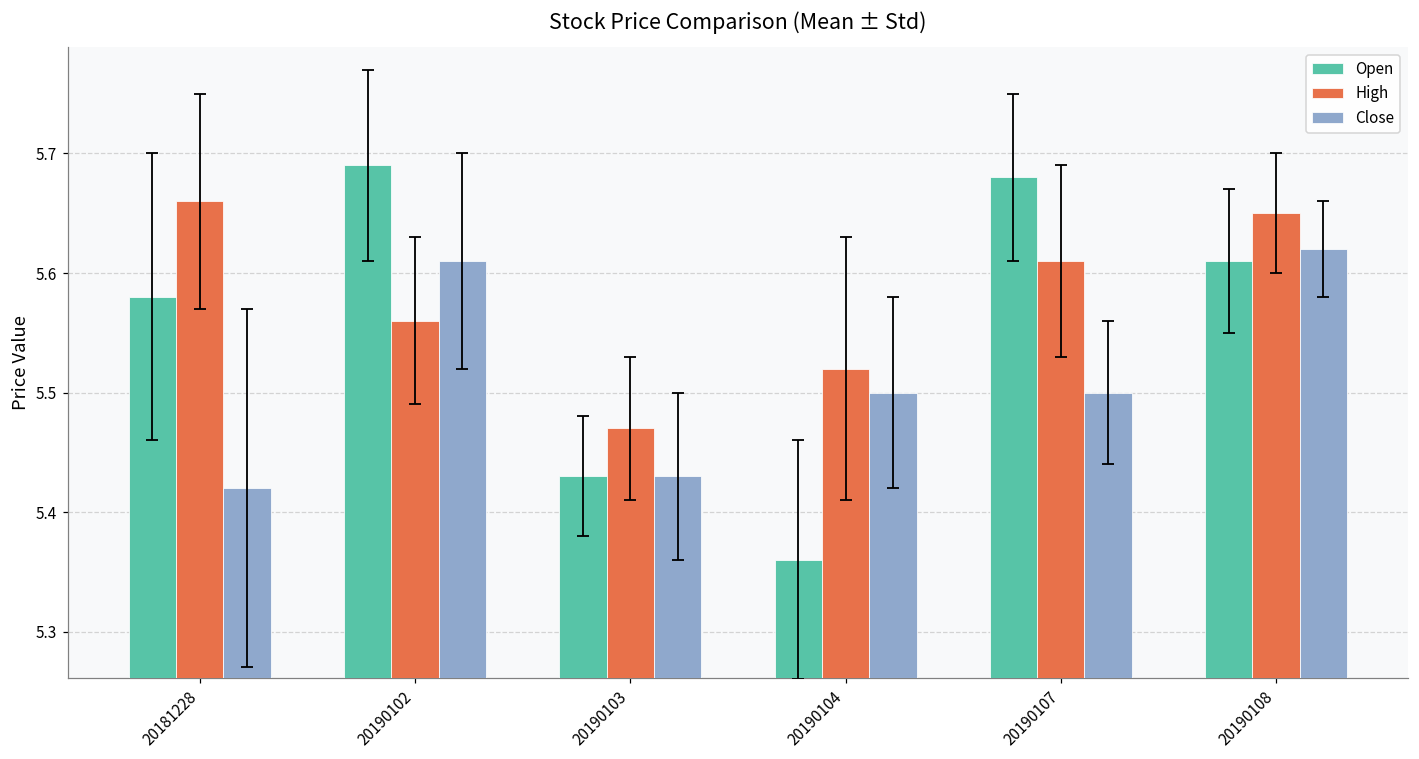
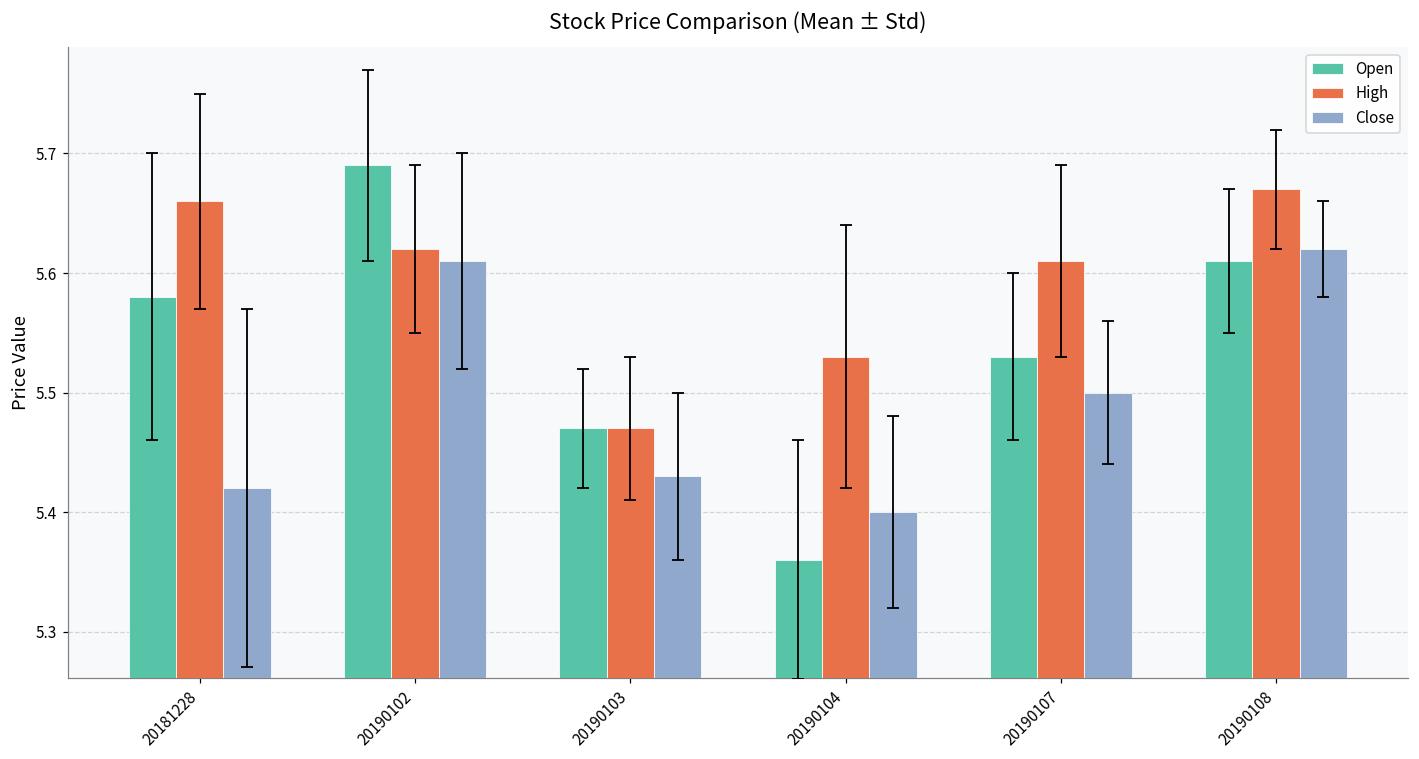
  {
    "Open": {
      "20181228": 5.58,
      "20190102": 5.69,
-     "20190103": 5.43,
+     "20190103": 5.47,
      "20190104": 5.36,
-     "20190107": 5.68,
+     "20190107": 5.53,
      "20190108": 5.61
    },
    "High": {
      "20181228": 5.66,
-     "20190102": 5.56,
+     "20190102": 5.62,
      "20190103": 5.47,
-     "20190104": 5.52,
+     "20190104": 5.53,
      "20190107": 5.61,
-     "20190108": 5.65
+     "20190108": 5.67
    },
    "Close": {
      "20181228": 5.420,
      "20190102": 5.610,
      "20190103": 5.430,
-     "20190104": 5.5,
+     "20190104": 5.4,
      "20190107": 5.5,
      "20190108": 5.620
    }
  }
